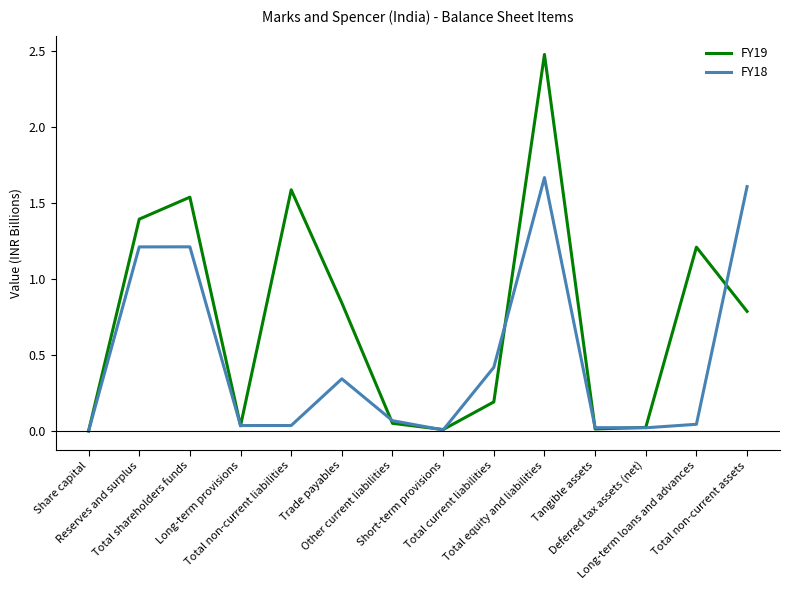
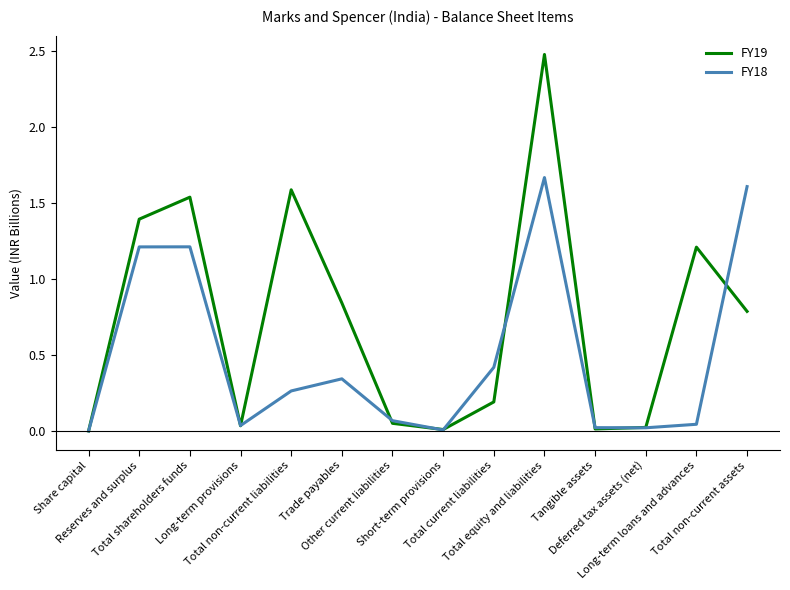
  {
    "FY19": {
      "Reserves and surplus": 1.39,
      "Total shareholders funds": 1.54,
      "Total non-current liabilities": 1.59,
      "Trade payables": 0.84,
      "Other current liabilities": 0.05,
      "Total current liabilities": 0.19,
      "Total equity and liabilities": 2.48,
      "Long-term loans and advances": 1.21,
      "Total non-current assets": 0.79
    },
    "FY18": {
      "Reserves and surplus": 1.21,
      "Total shareholders funds": 1.21,
-     "Total non-current liabilities": 0.04,
+     "Total non-current liabilities": 0.26,
      "Trade payables": 0.34,
      "Other current liabilities": 0.07,
      "Total current liabilities": 0.42,
      "Total equity and liabilities": 1.67,
      "Long-term loans and advances": 0.04,
      "Total non-current assets": 1.61
    }
  }
